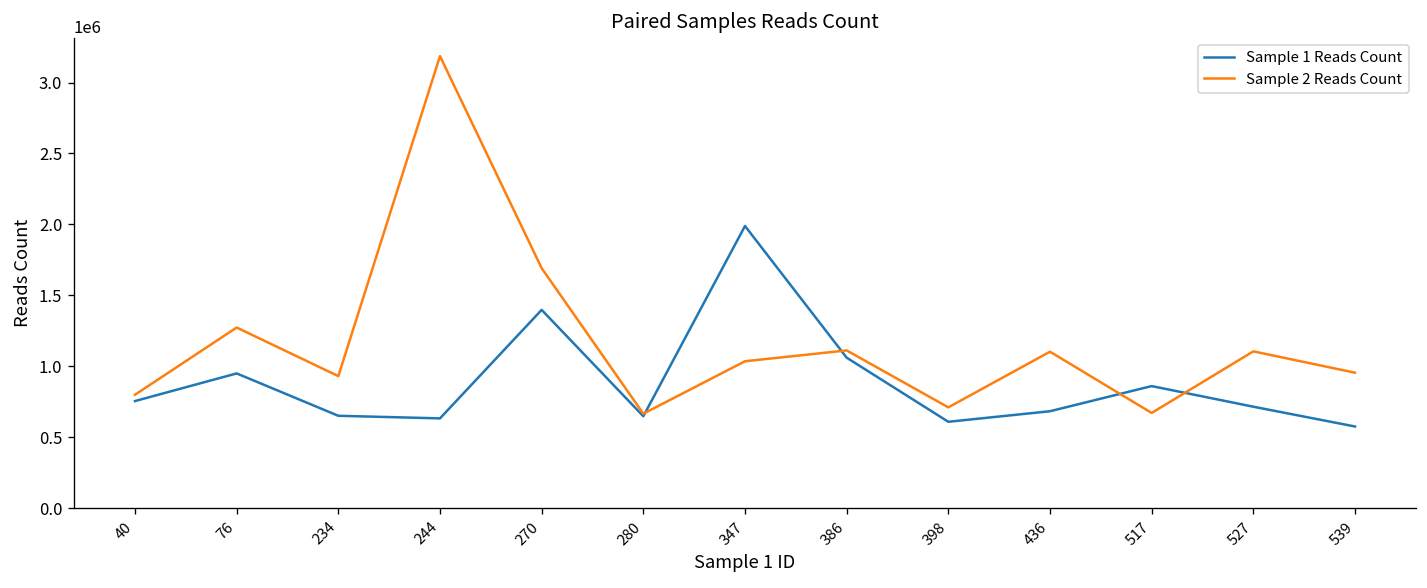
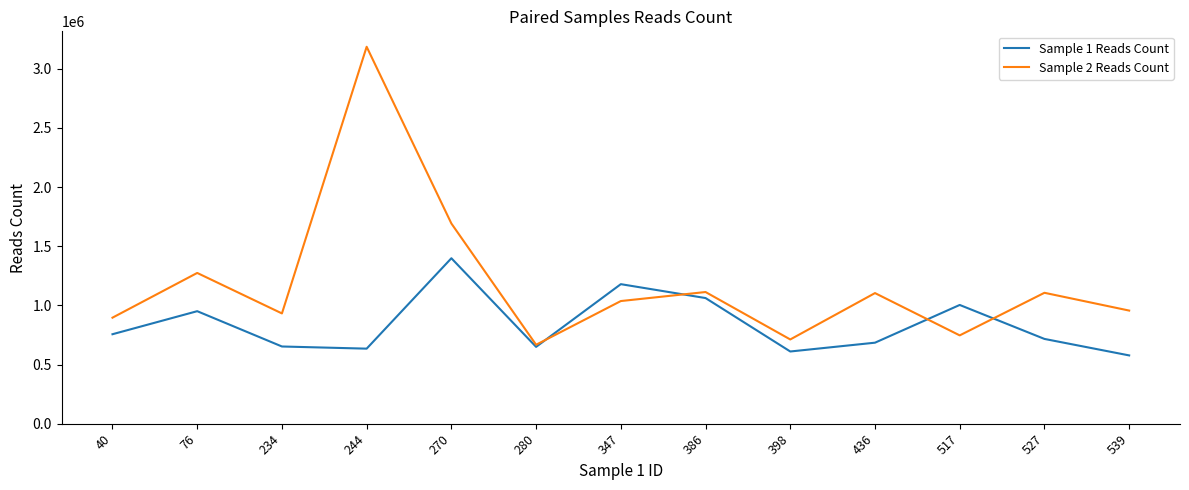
  {
    "Sample 1 Reads Count": {
      "40": 760000,
      "76": 950000,
      "234": 650000,
      "244": 630000,
      "270": 1400000,
-     "347": 1990000,
+     "347": 1180000,
      "386": 1060000,
      "398": 610000,
      "436": 680000,
-     "517": 860000,
+     "517": 1000000,
      "527": 720000,
      "539": 580000
    },
    "Sample 2 Reads Count": {
-     "40": 800000,
+     "40": 900000,
      "76": 1270000,
      "234": 930000,
      "244": 3190000,
      "270": 1690000,
      "347": 1040000,
      "386": 1110000,
      "398": 710000,
      "436": 1100000,
-     "517": 670000,
+     "517": 750000,
      "527": 1110000,
      "539": 960000
    }
  }
